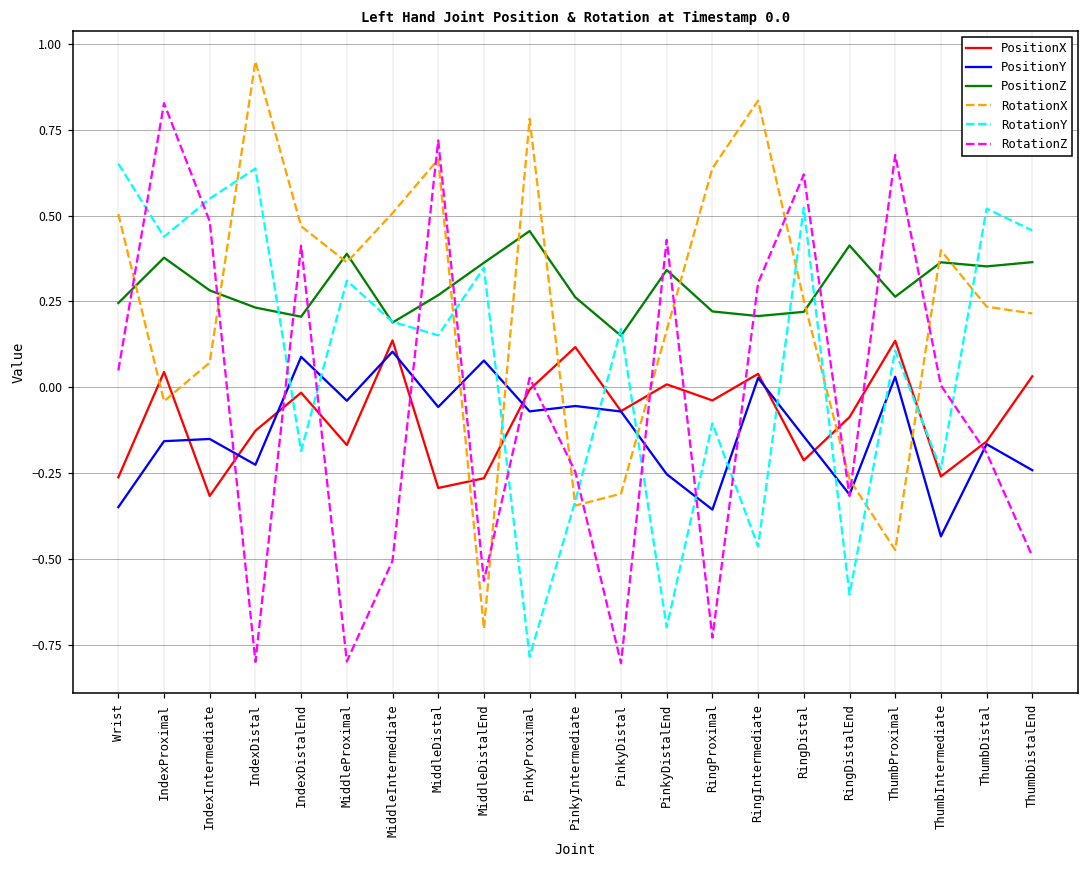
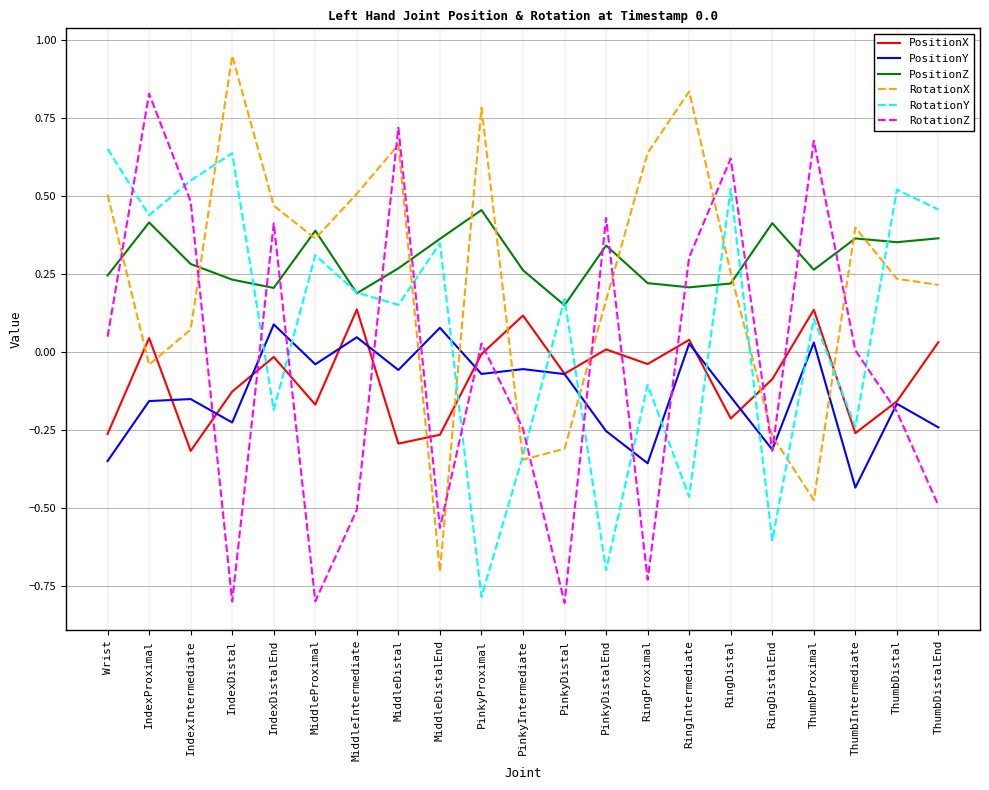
  {
    "PositionX": {
      "Wrist": -0.26,
      "IndexProximal": 0.04,
      "IndexIntermediate": -0.32,
      "IndexDistal": -0.13,
      "IndexDistalEnd": -0.02,
      "MiddleProximal": -0.17,
      "MiddleIntermediate": 0.14,
      "MiddleDistal": -0.29,
      "MiddleDistalEnd": -0.26,
      "PinkyProximal": -0.01,
      "PinkyIntermediate": 0.12,
      "PinkyDistalEnd": 0.01,
      "RingProximal": -0.04,
      "RingIntermediate": 0.04,
      "RingDistal": -0.21,
      "RingDistalEnd": -0.09,
      "ThumbProximal": 0.14,
      "ThumbIntermediate": -0.26,
      "ThumbDistalEnd": 0.03
    },
    "PositionY": {
      "Wrist": -0.35,
      "IndexProximal": -0.16,
      "IndexIntermediate": -0.15,
      "IndexDistal": -0.23,
      "IndexDistalEnd": 0.09,
      "MiddleProximal": -0.04,
-     "MiddleIntermediate": 0.10,
+     "MiddleIntermediate": 0.05,
      "MiddleDistal": -0.06,
      "MiddleDistalEnd": 0.08,
      "PinkyProximal": -0.07,
      "PinkyIntermediate": -0.05,
      "PinkyDistalEnd": -0.25,
      "RingProximal": -0.36,
      "RingIntermediate": 0.03,
      "RingDistal": -0.14,
      "ThumbProximal": 0.03,
      "ThumbIntermediate": -0.43,
      "ThumbDistalEnd": -0.24
    },
    "PositionZ": {
      "Wrist": 0.25,
-     "IndexProximal": 0.38,
+     "IndexProximal": 0.42,
      "IndexIntermediate": 0.28,
      "IndexDistal": 0.23,
      "IndexDistalEnd": 0.21,
      "MiddleProximal": 0.39,
      "MiddleDistal": 0.27,
      "MiddleDistalEnd": 0.36,
      "PinkyProximal": 0.46,
      "PinkyIntermediate": 0.26,
      "PinkyDistal": 0.15,
      "PinkyDistalEnd": 0.34,
      "RingProximal": 0.22,
      "RingIntermediate": 0.21,
      "RingDistal": 0.22,
      "RingDistalEnd": 0.41,
      "ThumbProximal": 0.26,
      "ThumbIntermediate": 0.36,
      "ThumbDistal": 0.35,
      "ThumbDistalEnd": 0.36
    },
    "RotationX": {
      "Wrist": 0.50,
      "IndexProximal": -0.04,
      "IndexIntermediate": 0.07,
      "IndexDistal": 0.95,
      "IndexDistalEnd": 0.47,
      "MiddleProximal": 0.36,
      "MiddleIntermediate": 0.51,
      "MiddleDistal": 0.66,
      "MiddleDistalEnd": -0.70,
      "PinkyProximal": 0.78,
      "PinkyIntermediate": -0.34,
      "PinkyDistal": -0.31,
      "PinkyDistalEnd": 0.17,
      "RingProximal": 0.64,
      "RingIntermediate": 0.84,
      "RingDistal": 0.25,
      "RingDistalEnd": -0.27,
      "ThumbProximal": -0.47,
      "ThumbIntermediate": 0.40,
      "ThumbDistal": 0.23,
      "ThumbDistalEnd": 0.22
    },
    "RotationY": {
      "Wrist": 0.65,
      "IndexProximal": 0.44,
      "IndexIntermediate": 0.55,
      "IndexDistal": 0.64,
      "IndexDistalEnd": -0.19,
      "MiddleProximal": 0.31,
      "MiddleDistal": 0.15,
      "MiddleDistalEnd": 0.35,
      "PinkyProximal": -0.78,
      "PinkyIntermediate": -0.33,
      "PinkyDistal": 0.17,
      "PinkyDistalEnd": -0.70,
      "RingProximal": -0.11,
      "RingIntermediate": -0.46,
      "RingDistal": 0.52,
      "RingDistalEnd": -0.60,
      "ThumbProximal": 0.11,
      "ThumbIntermediate": -0.24,
      "ThumbDistal": 0.52,
      "ThumbDistalEnd": 0.46
    },
    "RotationZ": {
      "Wrist": 0.05,
      "IndexProximal": 0.83,
      "IndexIntermediate": 0.48,
      "IndexDistal": -0.80,
      "IndexDistalEnd": 0.41,
      "MiddleProximal": -0.80,
      "MiddleIntermediate": -0.51,
      "MiddleDistal": 0.72,
      "MiddleDistalEnd": -0.56,
      "PinkyProximal": 0.03,
      "PinkyIntermediate": -0.25,
      "PinkyDistal": -0.80,
      "PinkyDistalEnd": 0.43,
      "RingProximal": -0.73,
      "RingIntermediate": 0.30,
      "RingDistal": 0.62,
      "ThumbProximal": 0.68,
      "ThumbIntermediate": 0.01,
      "ThumbDistal": -0.19,
      "ThumbDistalEnd": -0.49
    }
  }
